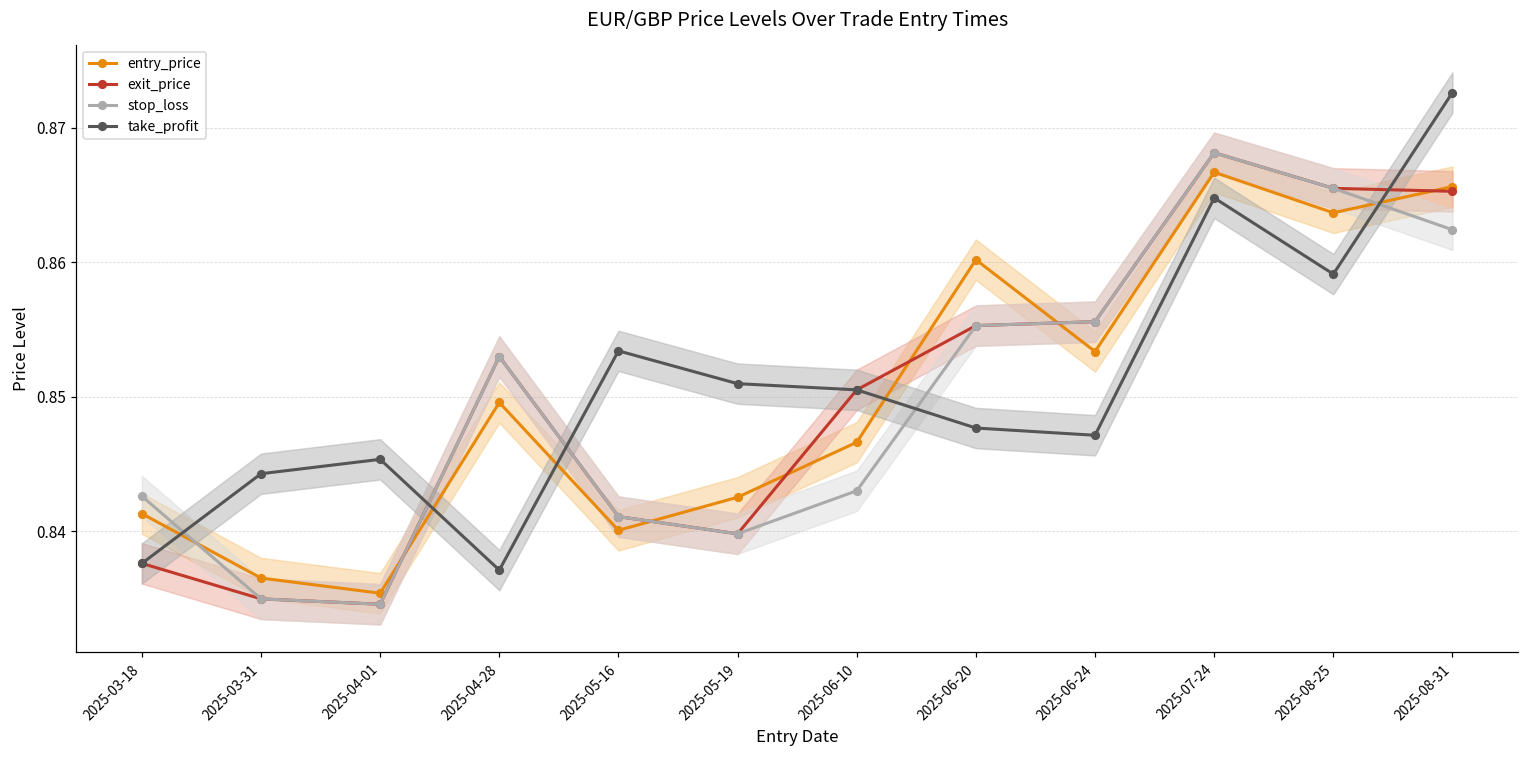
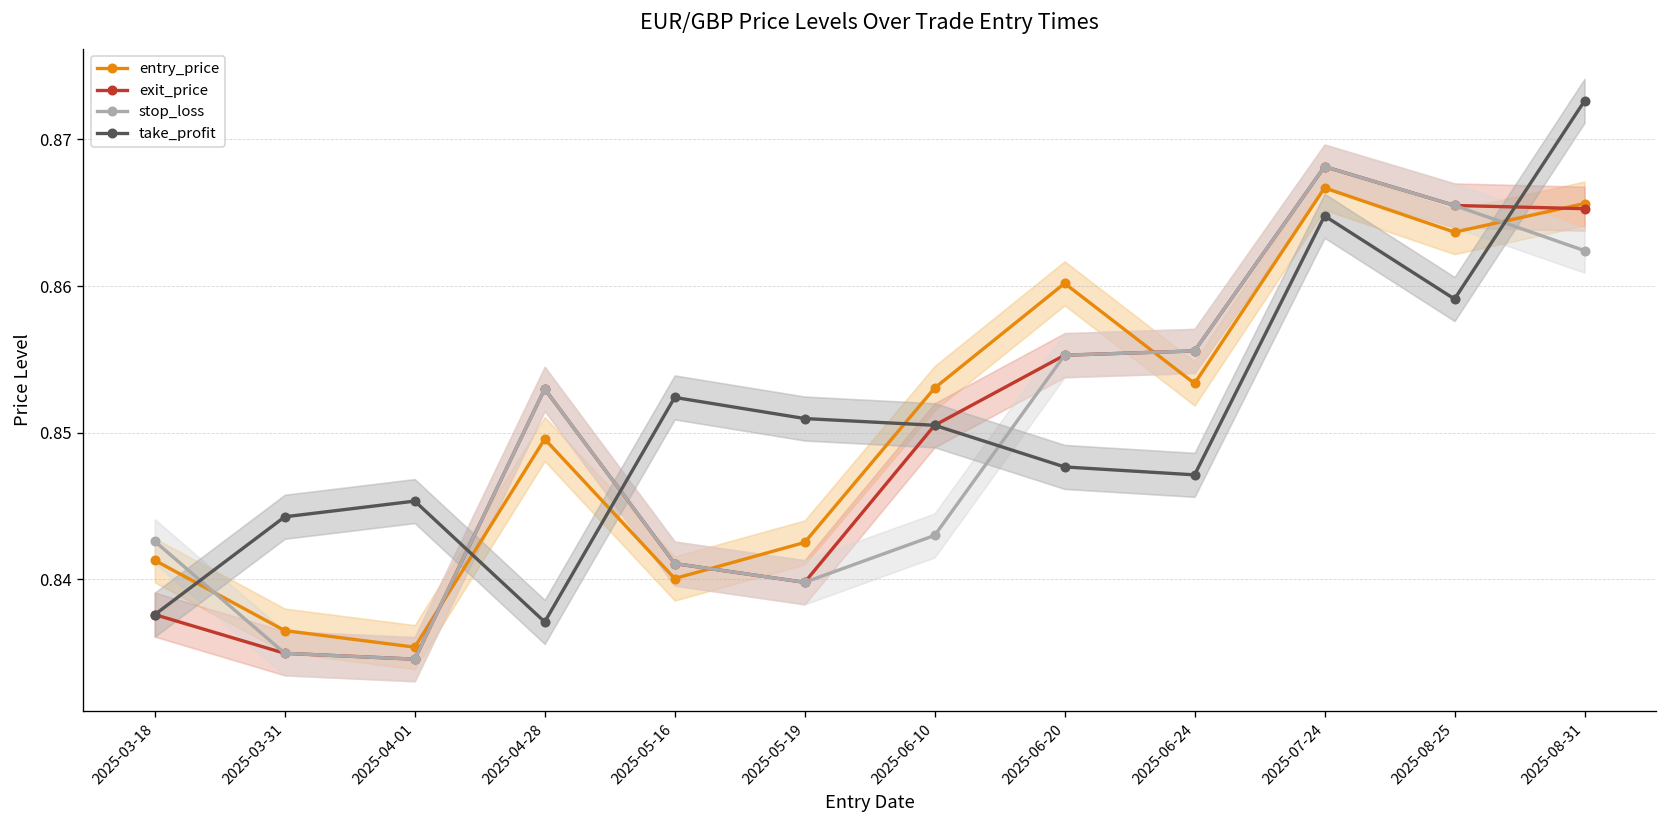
  {
    "entry_price": {
      "2025-03-18": 0.8413,
      "2025-04-01": 0.8354,
      "2025-04-28": 0.8496,
      "2025-05-16": 0.8401,
      "2025-05-19": 0.8425,
-     "2025-06-10": 0.8466,
+     "2025-06-10": 0.8531,
      "2025-06-20": 0.8602,
      "2025-06-24": 0.8534,
      "2025-07-24": 0.8667,
      "2025-08-25": 0.8637,
      "2025-08-31": 0.8656
    },
    "exit_price": {
      "2025-08-31": 0.8653
    },
    "take_profit": {
      "2025-03-31": 0.8443,
      "2025-04-01": 0.8453,
      "2025-04-28": 0.8371,
-     "2025-05-16": 0.8534,
+     "2025-05-16": 0.8524,
      "2025-05-19": 0.8510,
      "2025-06-20": 0.8477,
      "2025-06-24": 0.8471,
      "2025-07-24": 0.8648,
      "2025-08-25": 0.8591,
      "2025-08-31": 0.8726
    }
  }
